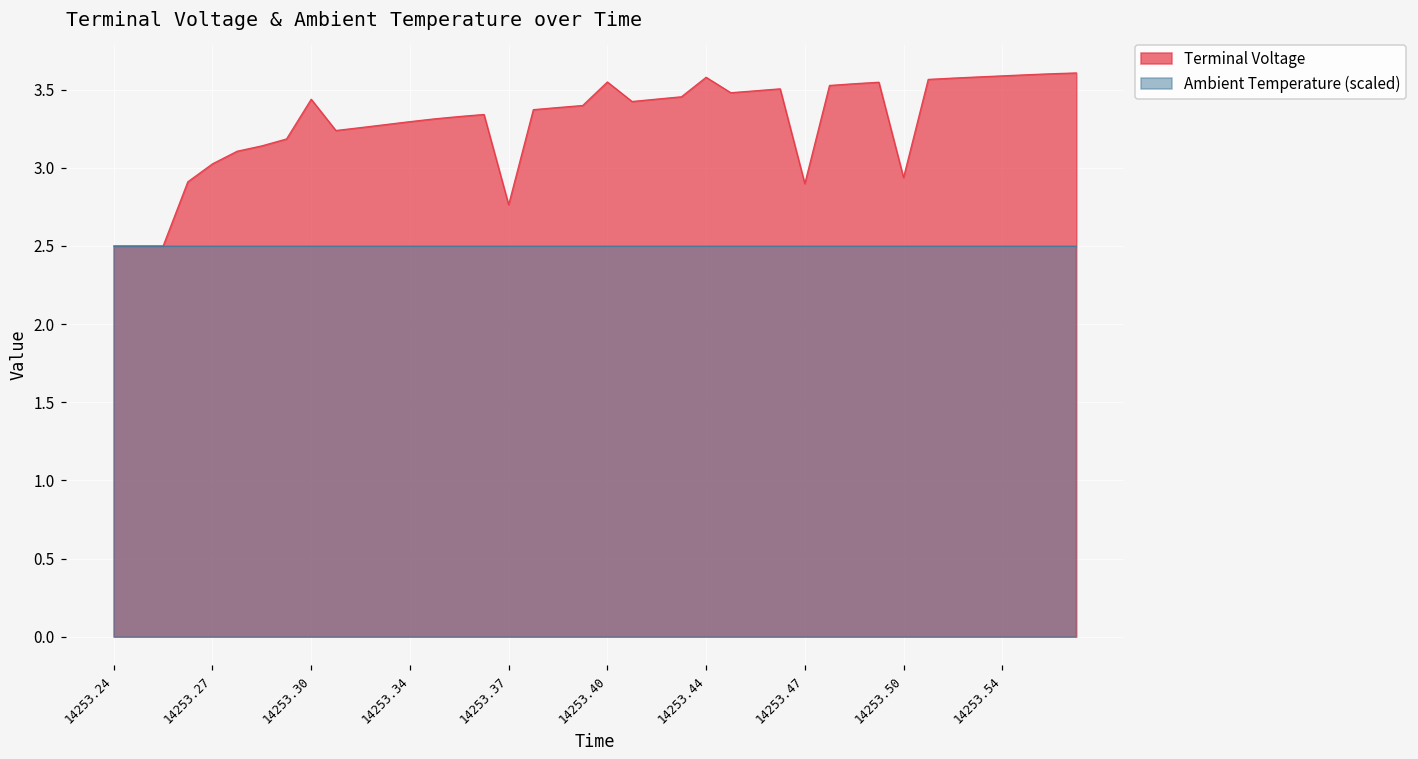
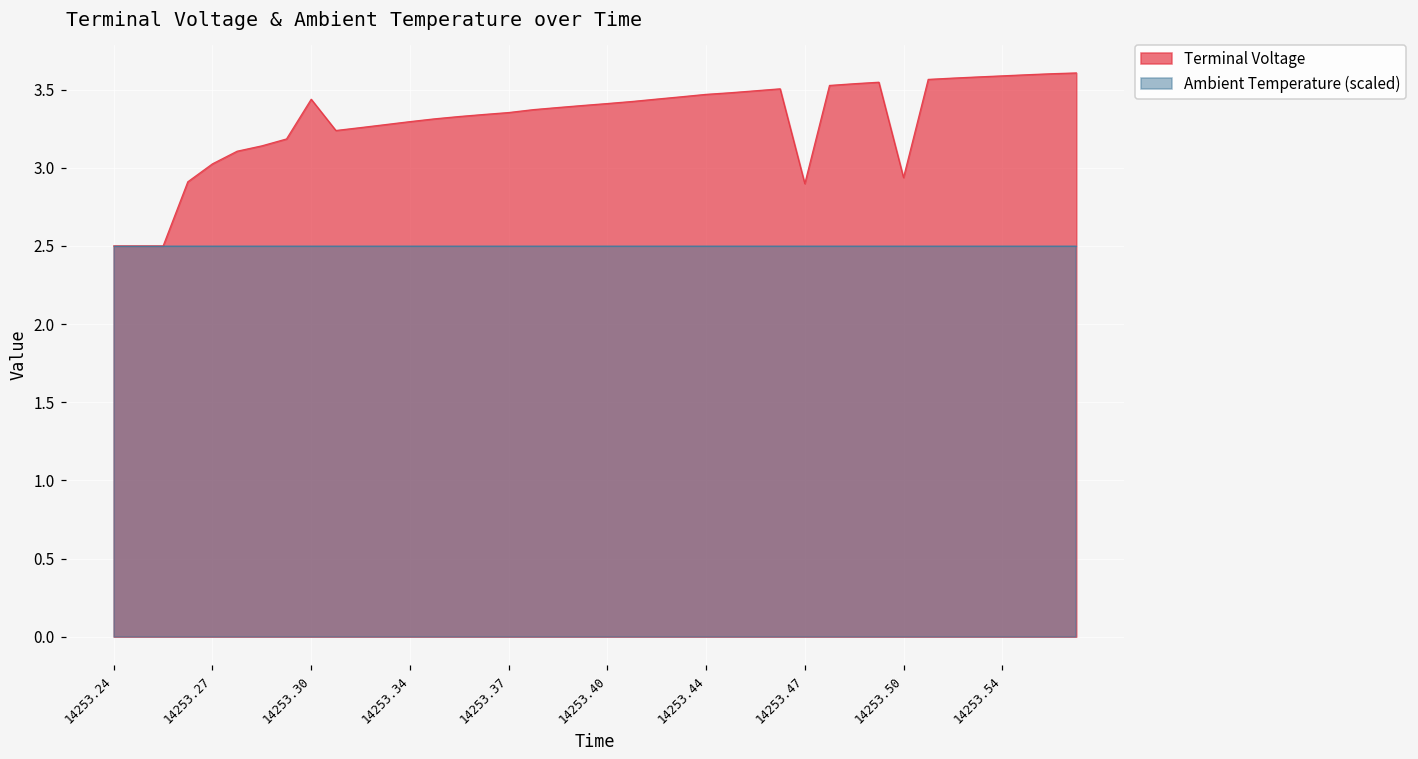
  {
    "Terminal Voltage": {
      "14253.27": 3.03,
      "14253.30": 3.44,
      "14253.34": 3.30,
-     "14253.37": 2.76,
-     "14253.40": 3.55,
-     "14253.44": 3.58,
+     "14253.37": 3.35,
+     "14253.40": 3.41,
+     "14253.44": 3.47,
      "14253.47": 2.90,
      "14253.50": 2.94,
      "14253.54": 3.59
    },
    "Ambient Temperature (scaled)": {
      "14253.27": 2.50,
      "14253.30": 2.50,
      "14253.34": 2.50,
      "14253.37": 2.50,
      "14253.40": 2.50,
      "14253.44": 2.50,
      "14253.47": 2.50,
      "14253.50": 2.50,
      "14253.54": 2.50
    }
  }
